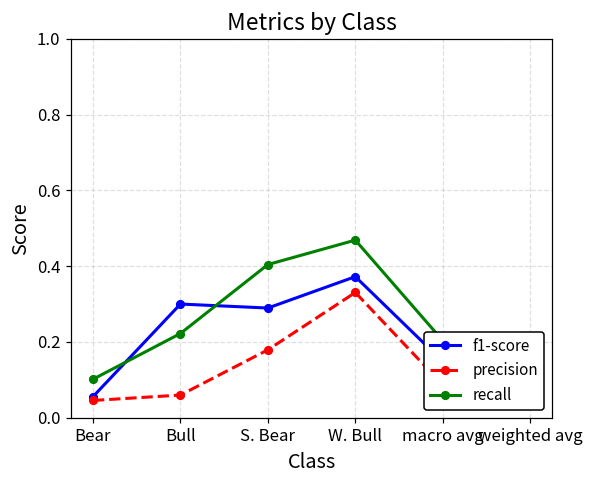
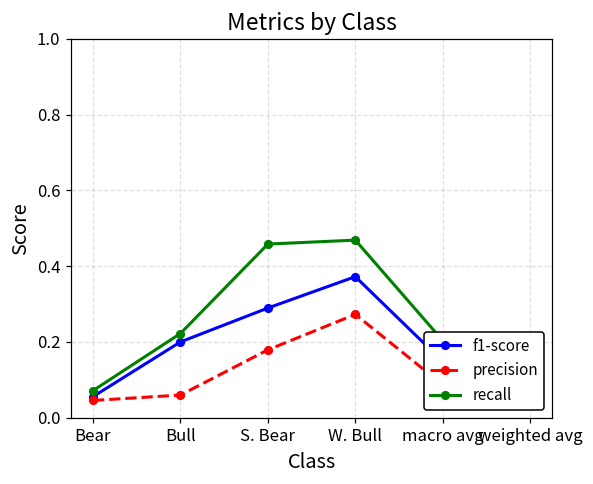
  {
    "f1-score": {
      "Bear": 0.06,
-     "Bull": 0.3,
+     "Bull": 0.2,
      "S. Bear": 0.29,
      "W. Bull": 0.37
    },
    "precision": {
      "Bear": 0.05,
      "Bull": 0.06,
      "S. Bear": 0.18,
-     "W. Bull": 0.33
+     "W. Bull": 0.27
    },
    "recall": {
-     "Bear": 0.10,
+     "Bear": 0.07,
      "Bull": 0.22,
-     "S. Bear": 0.40,
+     "S. Bear": 0.46,
      "W. Bull": 0.47
    }
  }
